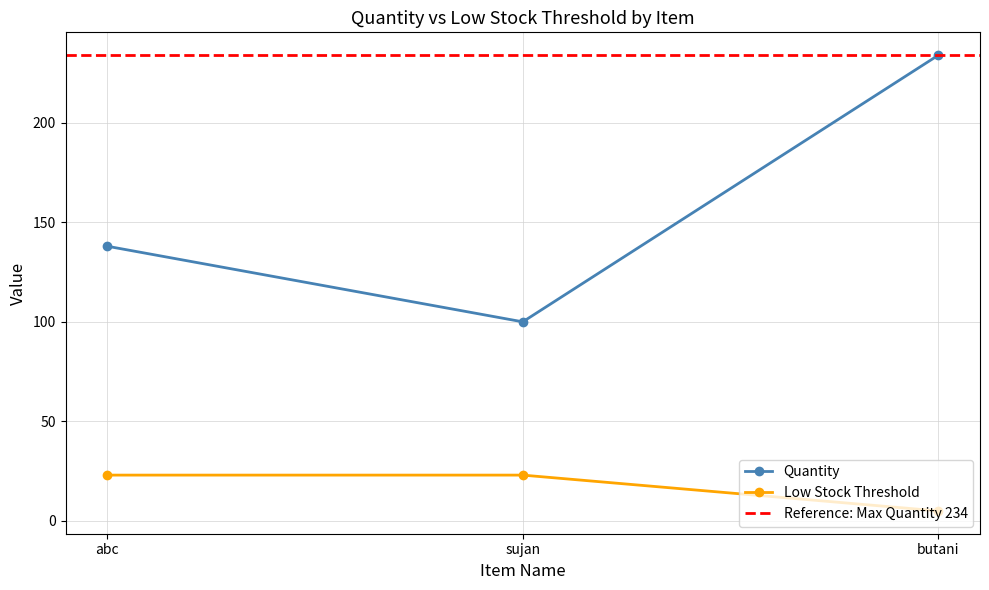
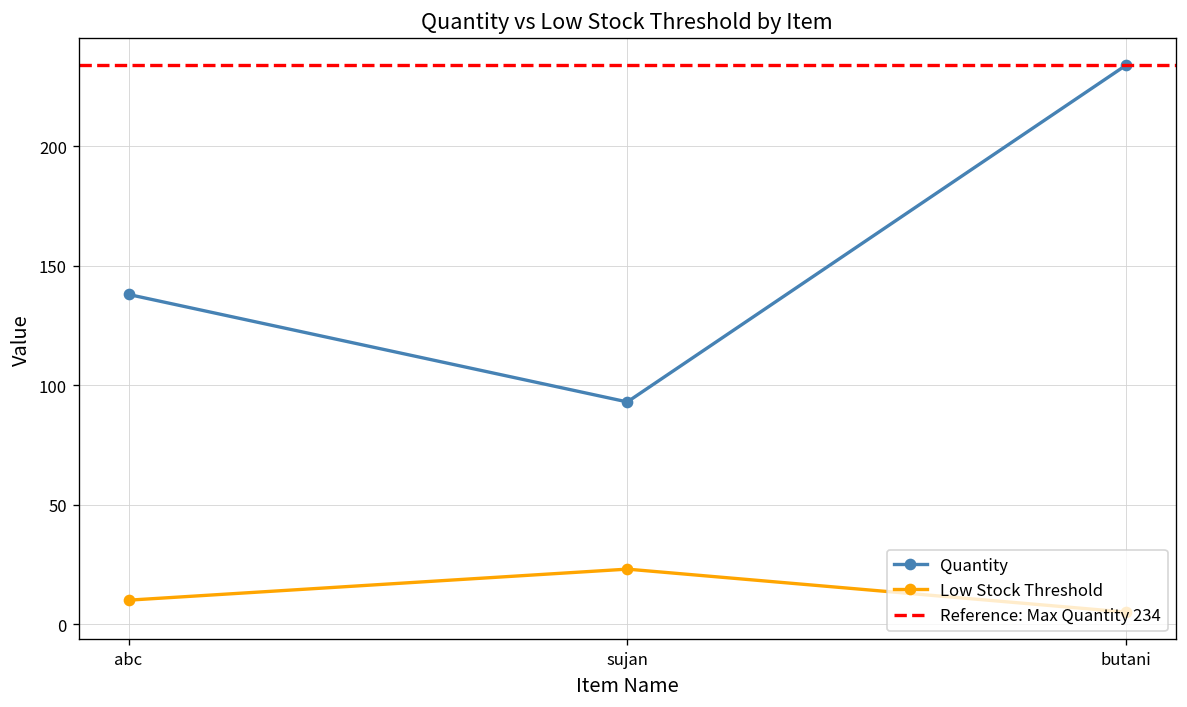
  {
    "Quantity": {
      "abc": 138,
-     "sujan": 100,
+     "sujan": 93,
      "butani": 234
    },
    "Low Stock Threshold": {
-     "abc": 23,
+     "abc": 10,
      "sujan": 23
    }
  }
